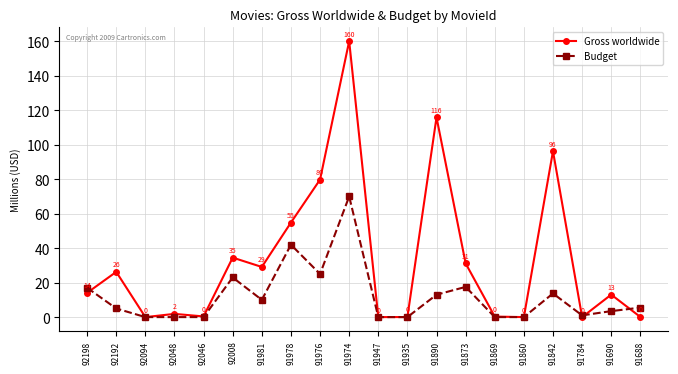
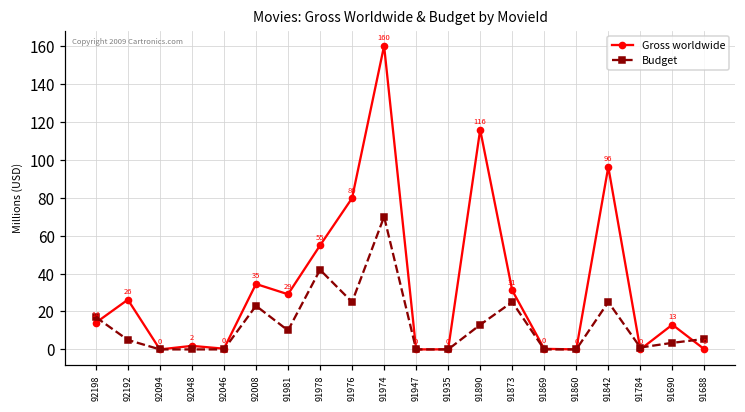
  {
    "Gross worldwide": {
      "92192": 26,
      "92048": 2,
      "92008": 35,
      "91981": 29,
      "91978": 55,
      "91976": 80,
      "91974": 160,
      "91890": 116,
      "91873": 31,
      "91842": 96,
      "91690": 13
    },
    "Budget": {
      "92192": 5,
      "92008": 23,
      "91981": 10,
      "91978": 42,
      "91976": 25,
      "91974": 70,
      "91890": 13,
-     "91873": 18,
-     "91842": 14,
+     "91873": 25,
+     "91842": 25,
      "91690": 3
    }
  }
